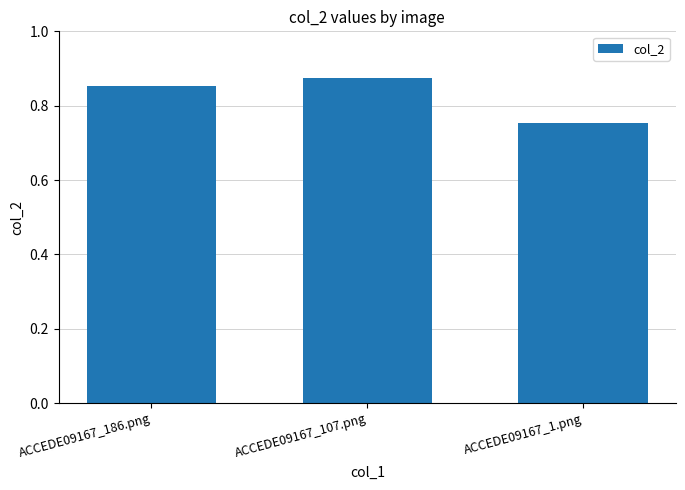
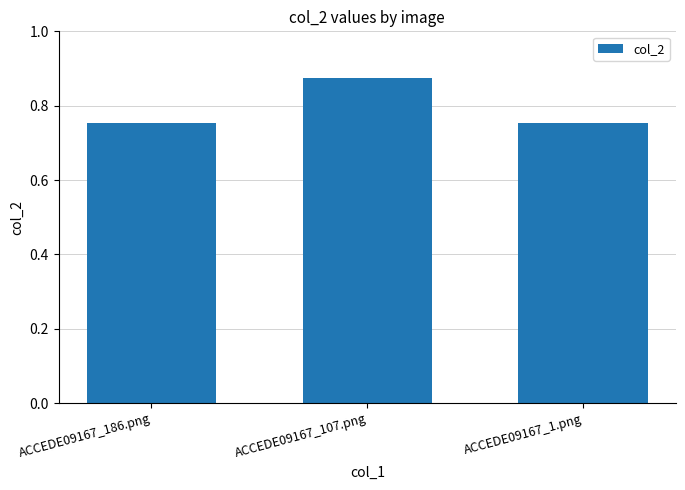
  {
-   "ACCEDE09167_186.png": 0.85,
+   "ACCEDE09167_186.png": 0.75,
    "ACCEDE09167_107.png": 0.88,
    "ACCEDE09167_1.png": 0.75
  }
